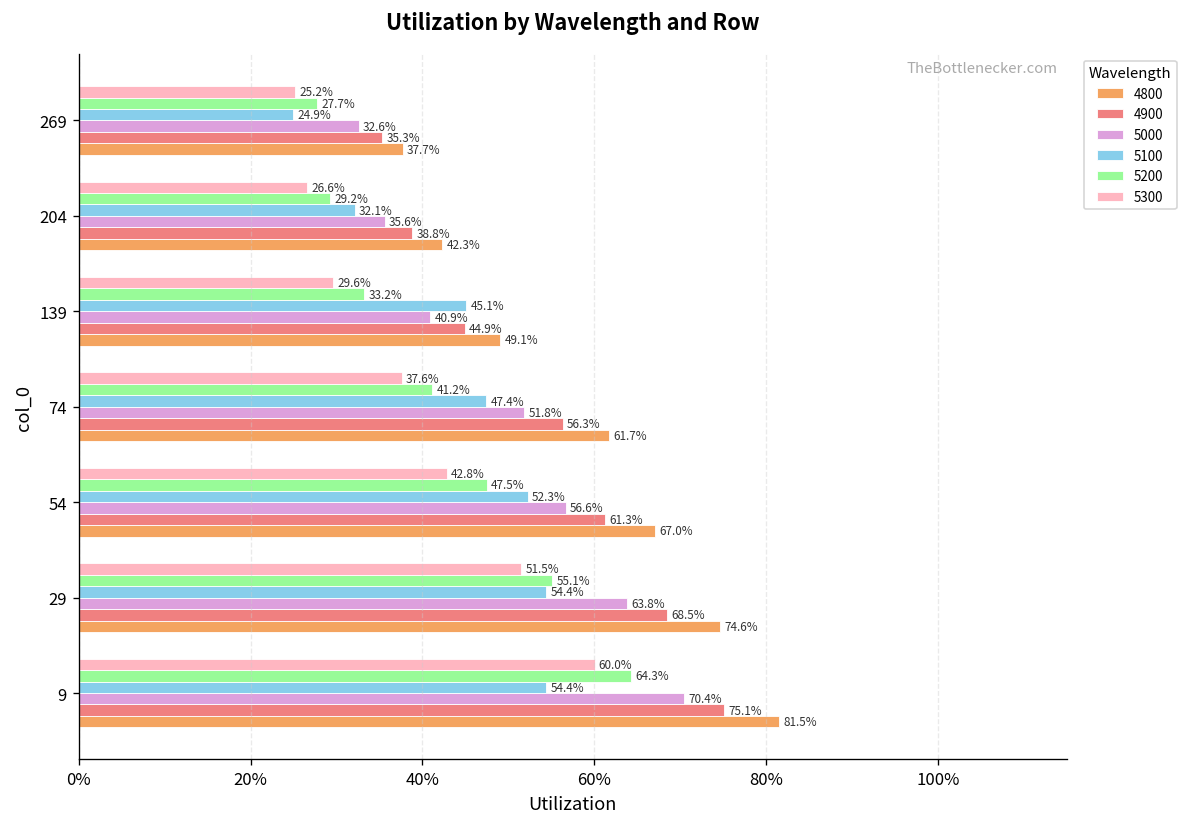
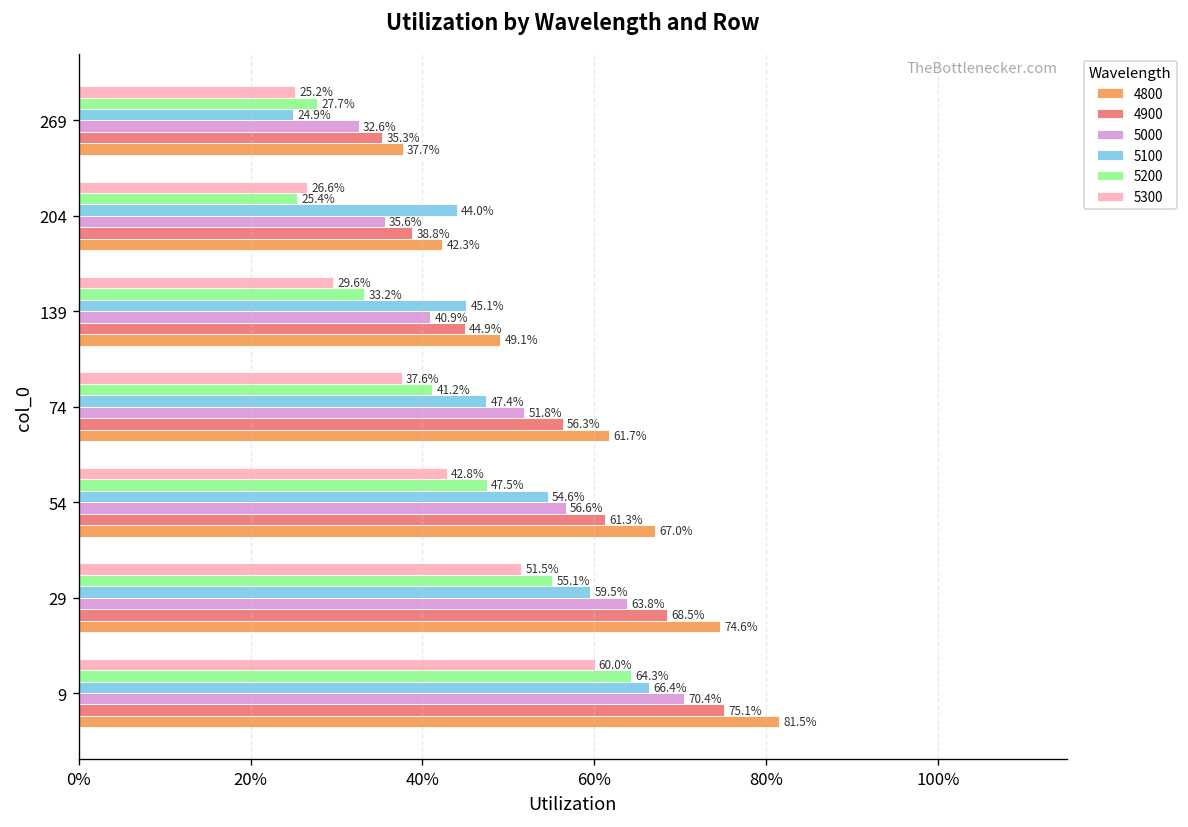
  {
    "5100": {
      "269": "24.9%",
-     "204": "32.1%",
+     "204": "44.0%",
      "139": "45.1%",
      "74": "47.4%",
-     "54": "52.3%",
-     "29": "54.4%",
-     "9": "54.4%"
+     "54": "54.6%",
+     "29": "59.5%",
+     "9": "66.4%"
    },
    "5200": {
      "269": "27.7%",
-     "204": "29.2%",
+     "204": "25.4%",
      "139": "33.2%",
      "74": "41.2%",
      "54": "47.5%",
      "29": "55.1%",
      "9": "64.3%"
    }
  }
